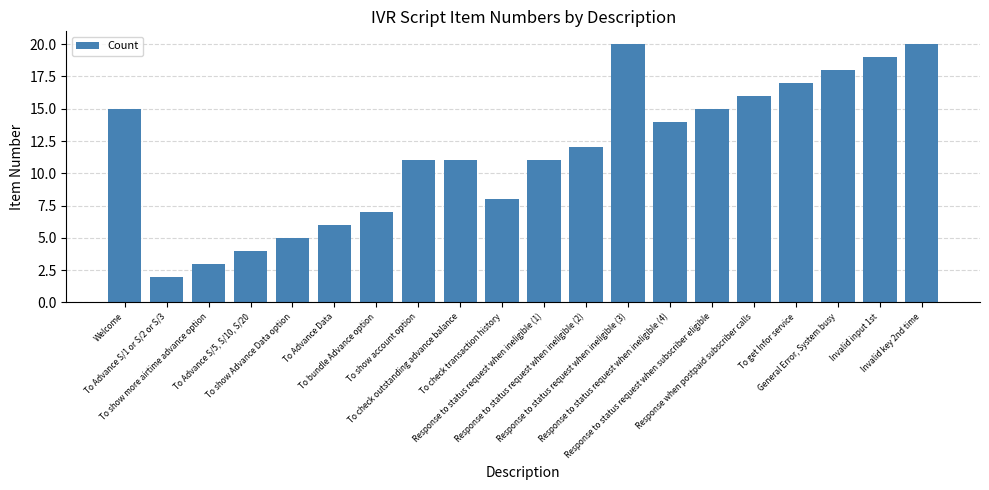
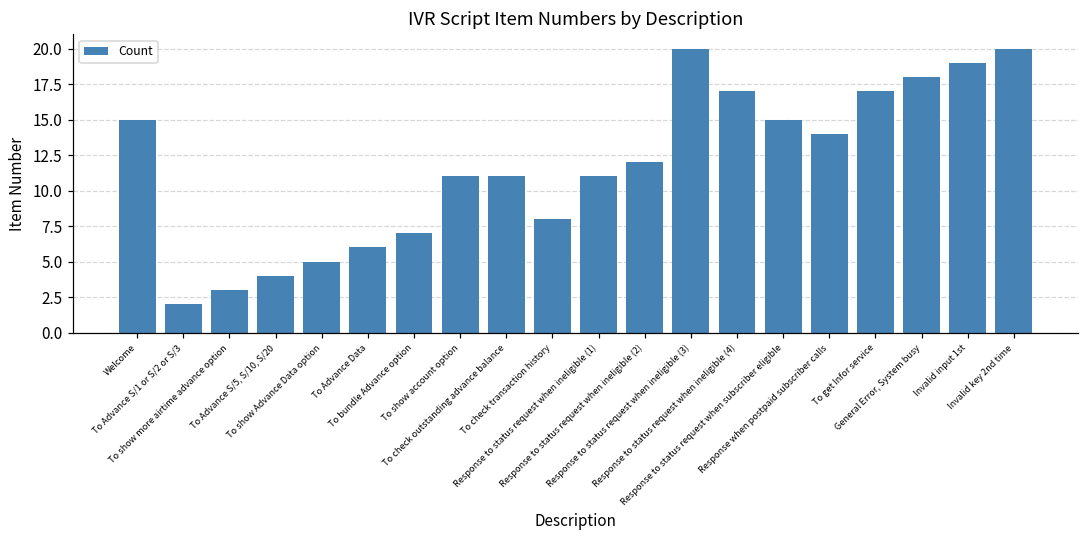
  {
    "Welcome": 15,
    "To Advance S/1 or S/2 or S/3": 2,
    "To show more airtime advance option": 3,
    "To Advance S/5, S/10, S/20": 4,
    "To show Advance Data option": 5,
    "To Advance Data": 6,
    "To bundle Advance option": 7,
    "To show account option": 11,
    "To check outstanding advance balance": 11,
    "To check transaction history": 8,
    "Response to status request when ineligible (1)": 11,
    "Response to status request when ineligible (2)": 12,
    "Response to status request when ineligible (3)": 20,
-   "Response to status request when ineligible (4)": 14,
+   "Response to status request when ineligible (4)": 17,
    "Response to status request when subscriber eligible": 15,
-   "Response when postpaid subscriber calls": 16,
+   "Response when postpaid subscriber calls": 14,
    "To get Infor service": 17,
    "General Error, System busy": 18,
    "Invalid input 1st": 19,
    "Invalid key 2nd time": 20
  }
